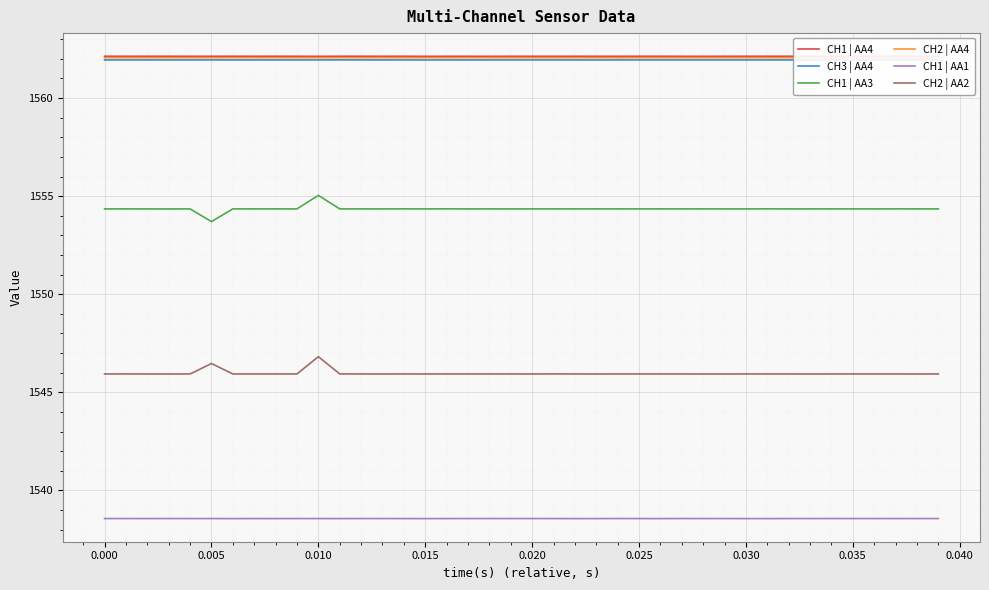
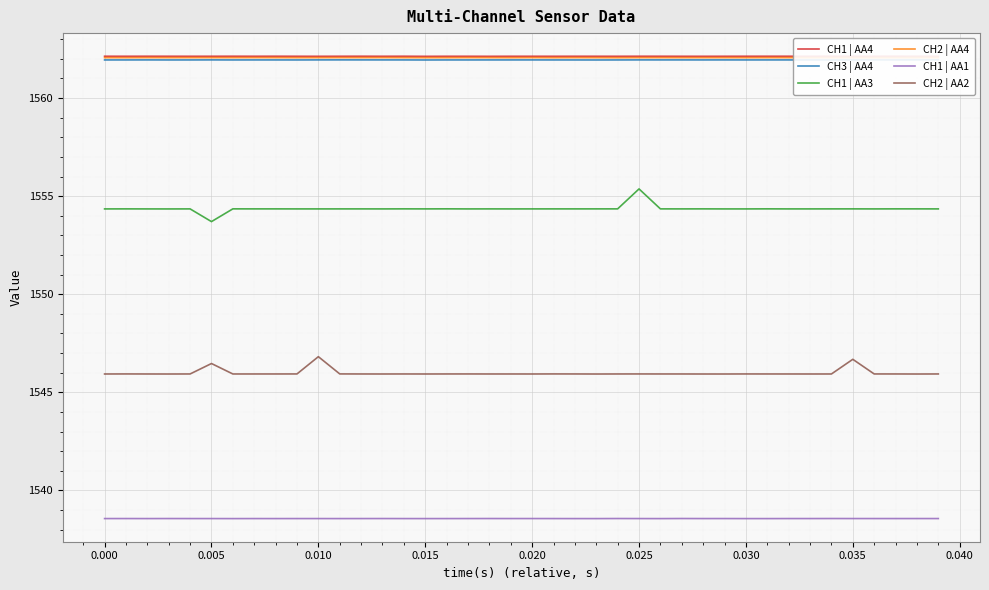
  {
    "CH1 | AA3": {
      "0.000": 1554.3,
      "0.005": 1553.7,
-     "0.010": 1555.0,
+     "0.010": 1554.3,
      "0.015": 1554.4,
      "0.020": 1554.4,
-     "0.025": 1554.4,
+     "0.025": 1555.4,
      "0.030": 1554.3,
      "0.035": 1554.4
    },
    "CH1 | AA1": {
      "0.000": 1538.6,
      "0.005": 1538.6,
      "0.010": 1538.6,
      "0.015": 1538.6,
      "0.020": 1538.6,
      "0.025": 1538.6,
      "0.030": 1538.6,
      "0.035": 1538.6
    },
    "CH2 | AA2": {
      "0.000": 1545.9,
      "0.005": 1546.5,
      "0.010": 1546.8,
      "0.015": 1545.9,
      "0.020": 1545.9,
      "0.025": 1545.9,
      "0.030": 1545.9,
-     "0.035": 1545.9
+     "0.035": 1546.7
    }
  }
